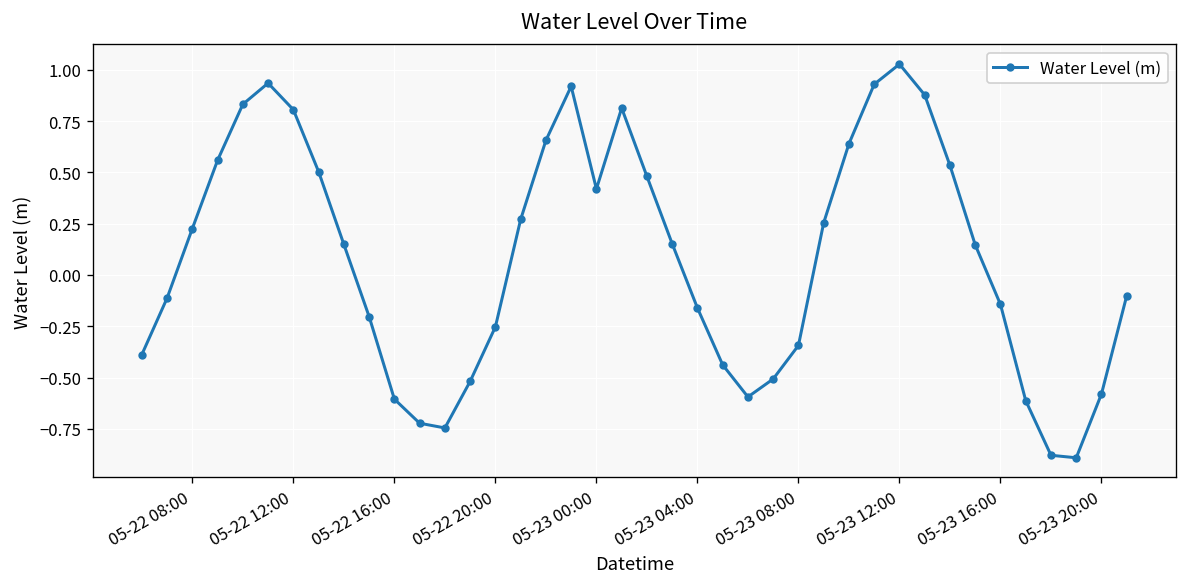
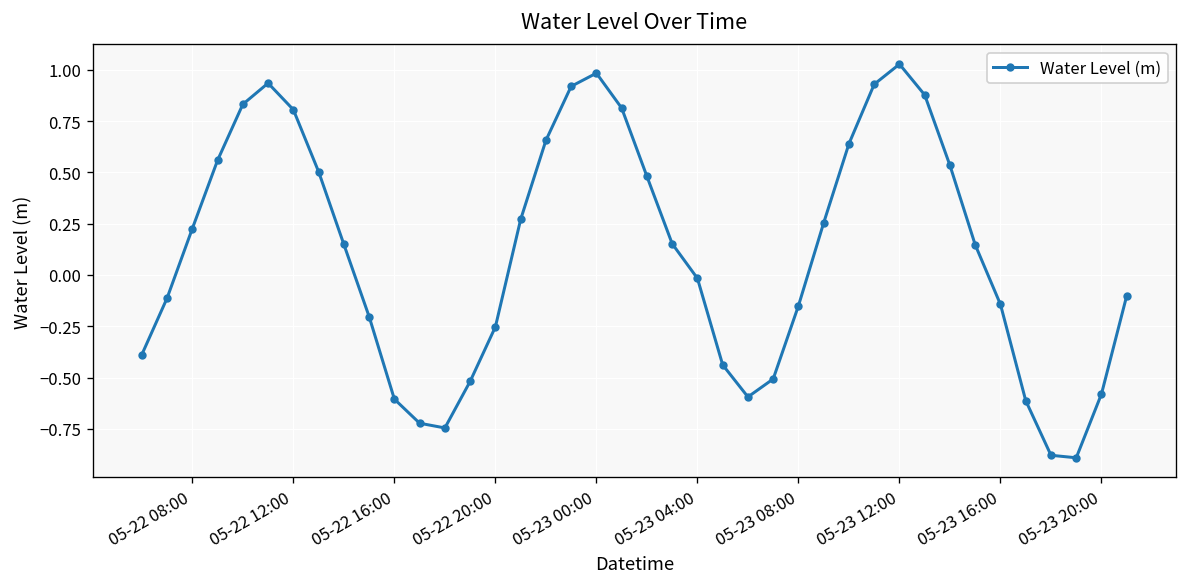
  {
    "05-22 08:00": 0.23,
    "05-22 12:00": 0.81,
    "05-22 16:00": -0.60,
    "05-22 20:00": -0.25,
-   "05-23 00:00": 0.42,
-   "05-23 04:00": -0.16,
-   "05-23 08:00": -0.34,
+   "05-23 00:00": 0.98,
+   "05-23 04:00": -0.02,
+   "05-23 08:00": -0.15,
    "05-23 12:00": 1.03,
    "05-23 16:00": -0.14,
    "05-23 20:00": -0.58
  }
